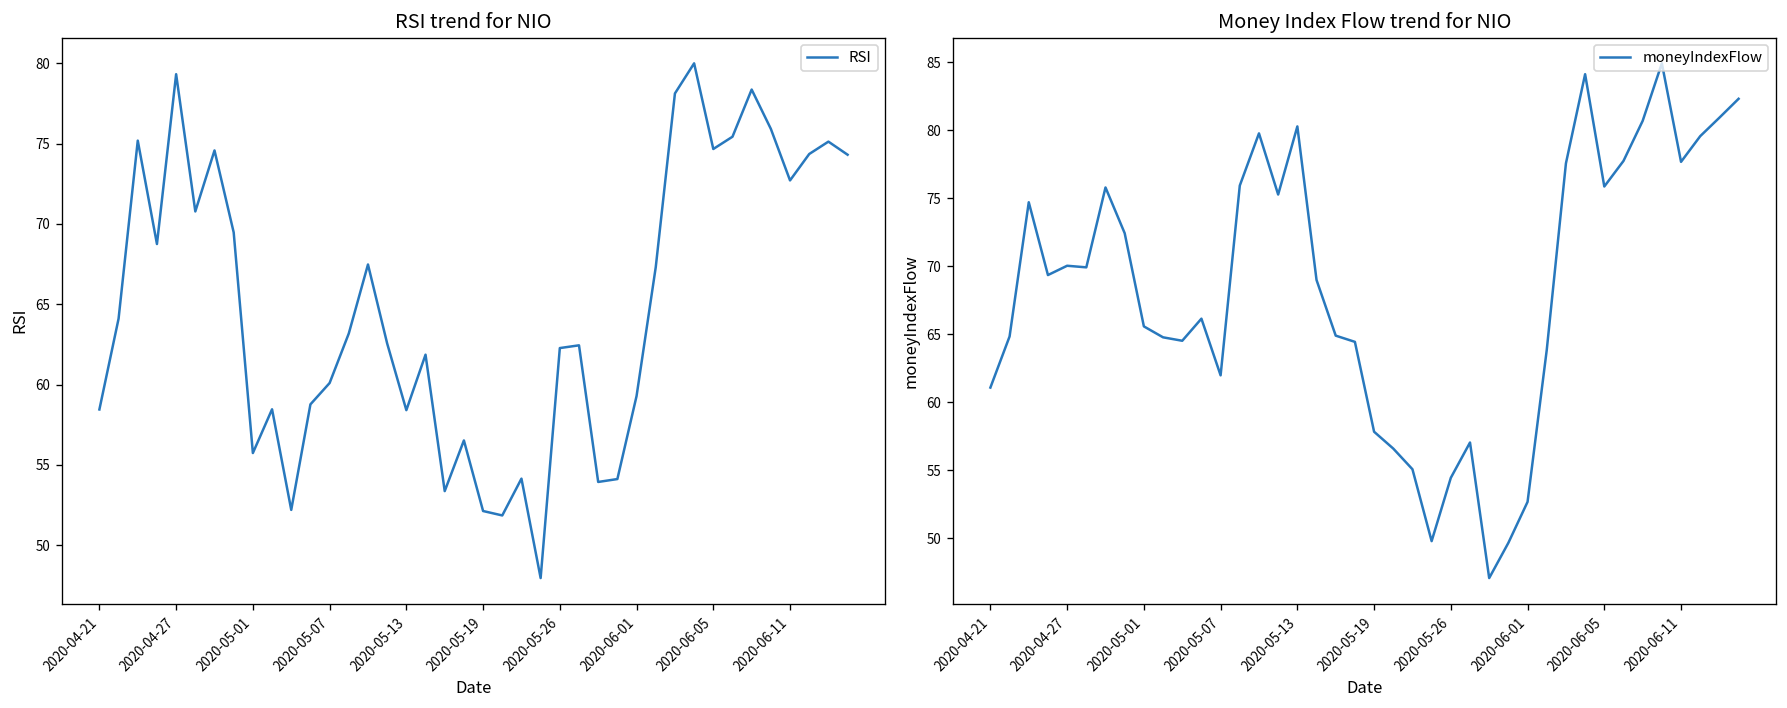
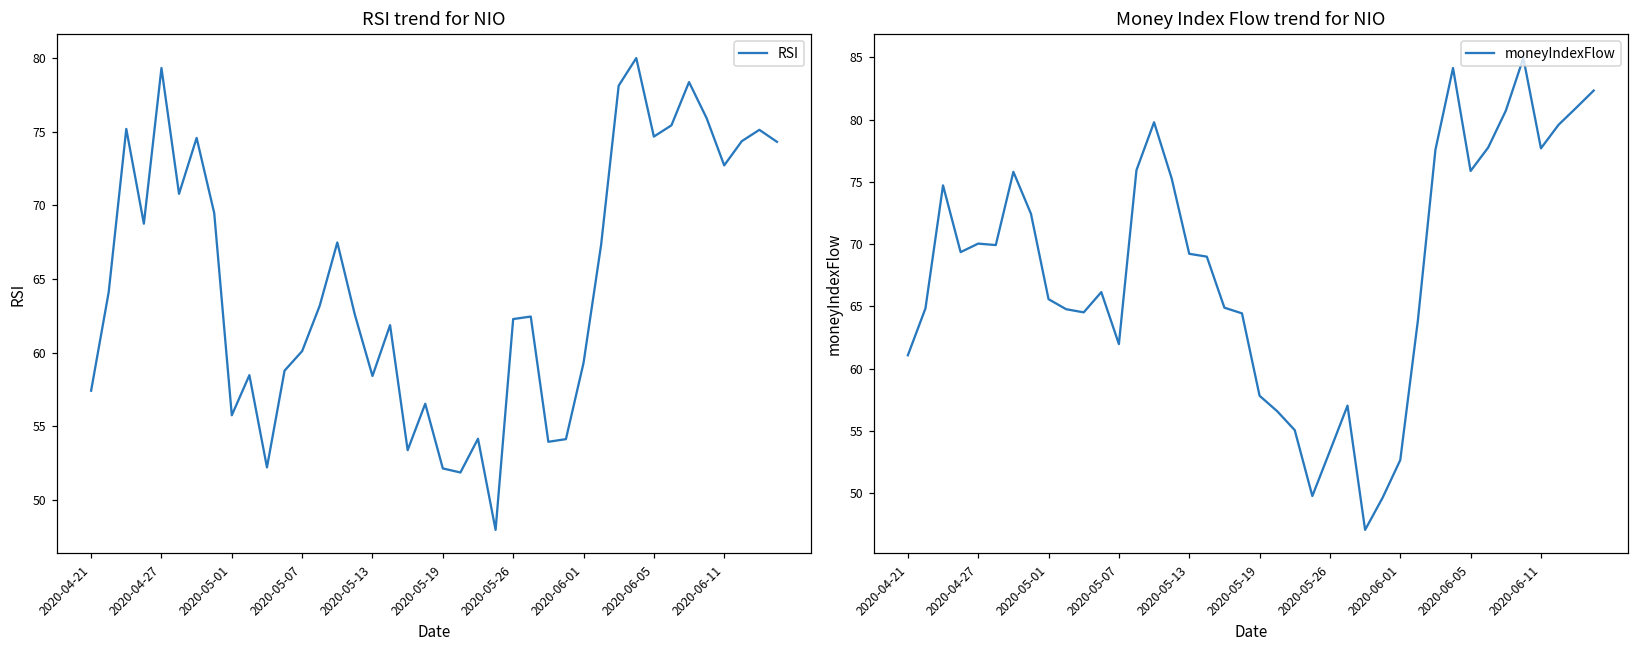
  {
    "RSI trend for NIO": {
-     "2020-04-21": 58.4,
+     "2020-04-21": 57.4,
      "2020-04-27": 79.3,
      "2020-05-01": 55.7,
      "2020-05-07": 60.1,
      "2020-05-13": 58.4,
      "2020-05-19": 52.1,
      "2020-05-26": 62.3,
      "2020-06-01": 59.3,
      "2020-06-05": 74.7,
      "2020-06-11": 72.7
    },
    "Money Index Flow trend for NIO": {
      "2020-04-21": 61.1,
      "2020-04-27": 70.0,
      "2020-05-01": 65.6,
      "2020-05-07": 62.0,
-     "2020-05-13": 80.3,
+     "2020-05-13": 69.2,
      "2020-05-19": 57.8,
-     "2020-05-26": 54.4,
+     "2020-05-26": 53.4,
      "2020-06-01": 52.7,
      "2020-06-05": 75.9,
      "2020-06-11": 77.7
    }
  }
